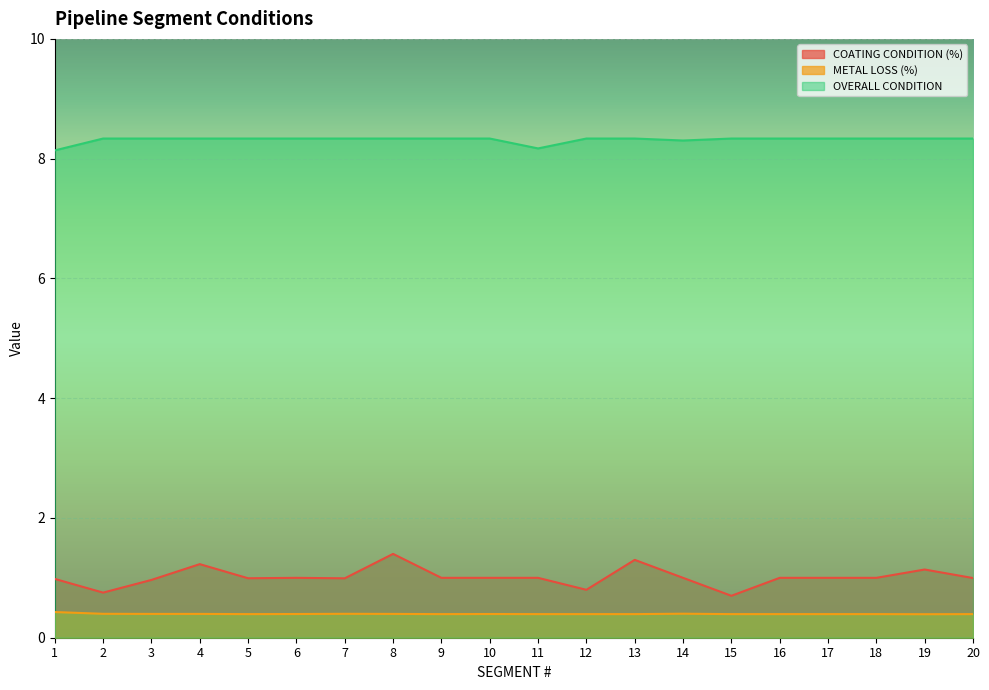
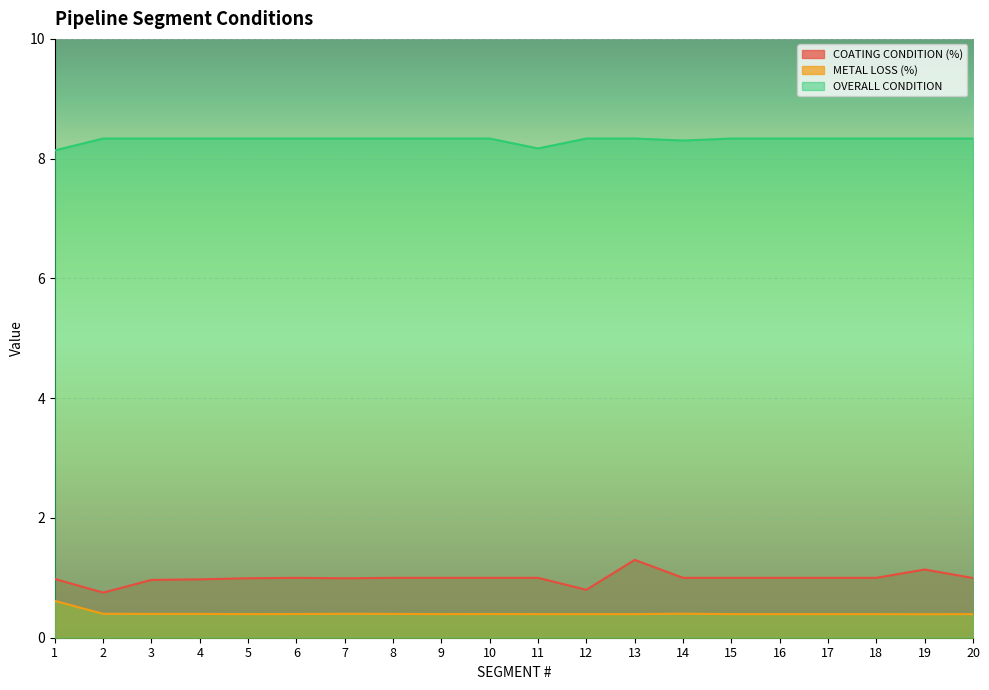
  {
    "COATING CONDITION (%)": {
      "1": 1.0,
      "2": 0.8,
      "3": 1.0,
-     "4": 1.2,
+     "4": 1.0,
      "5": 1.0,
      "6": 1.0,
      "7": 1.0,
-     "8": 1.4,
+     "8": 1.0,
      "9": 1.0,
      "10": 1.0,
      "11": 1.0,
      "12": 0.8,
      "13": 1.3,
      "14": 1.0,
-     "15": 0.7,
+     "15": 1.0,
      "16": 1.0,
      "17": 1.0,
      "18": 1.0,
      "19": 1.1,
      "20": 1.0
    },
    "METAL LOSS (%)": {
-     "1": 0.4,
+     "1": 0.6,
      "2": 0.4,
      "3": 0.4,
      "4": 0.4,
      "5": 0.4,
      "6": 0.4,
      "7": 0.4,
      "8": 0.4,
      "9": 0.4,
      "10": 0.4,
      "11": 0.4,
      "12": 0.4,
      "13": 0.4,
      "14": 0.4,
      "15": 0.4,
      "16": 0.4,
      "17": 0.4,
      "18": 0.4,
      "19": 0.4,
      "20": 0.4
    },
    "OVERALL CONDITION": {
      "1": 8.1,
      "2": 8.3,
      "3": 8.3,
      "4": 8.3,
      "5": 8.3,
      "6": 8.3,
      "7": 8.3,
      "8": 8.3,
      "9": 8.3,
      "10": 8.3,
      "11": 8.2,
      "12": 8.3,
      "13": 8.3,
      "14": 8.3,
      "15": 8.3,
      "16": 8.3,
      "17": 8.3,
      "18": 8.3,
      "19": 8.3,
      "20": 8.3
    }
  }
